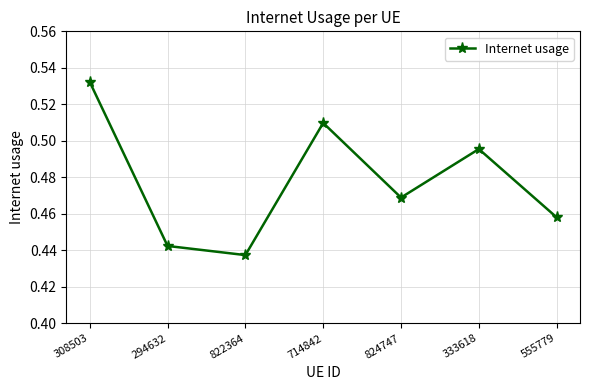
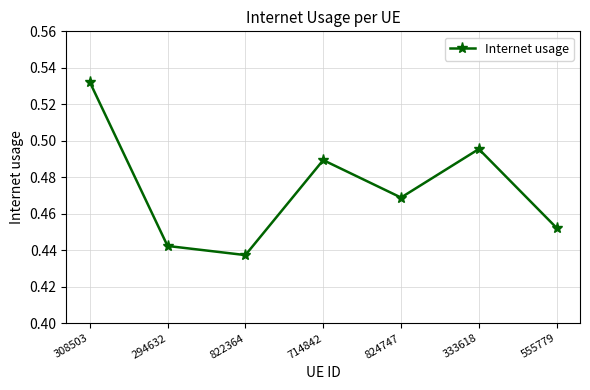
  {
    "308503": 0.532,
    "294632": 0.442,
    "822364": 0.437,
-   "714842": 0.510,
+   "714842": 0.489,
    "824747": 0.469,
    "333618": 0.496,
-   "555779": 0.458
+   "555779": 0.452
  }
